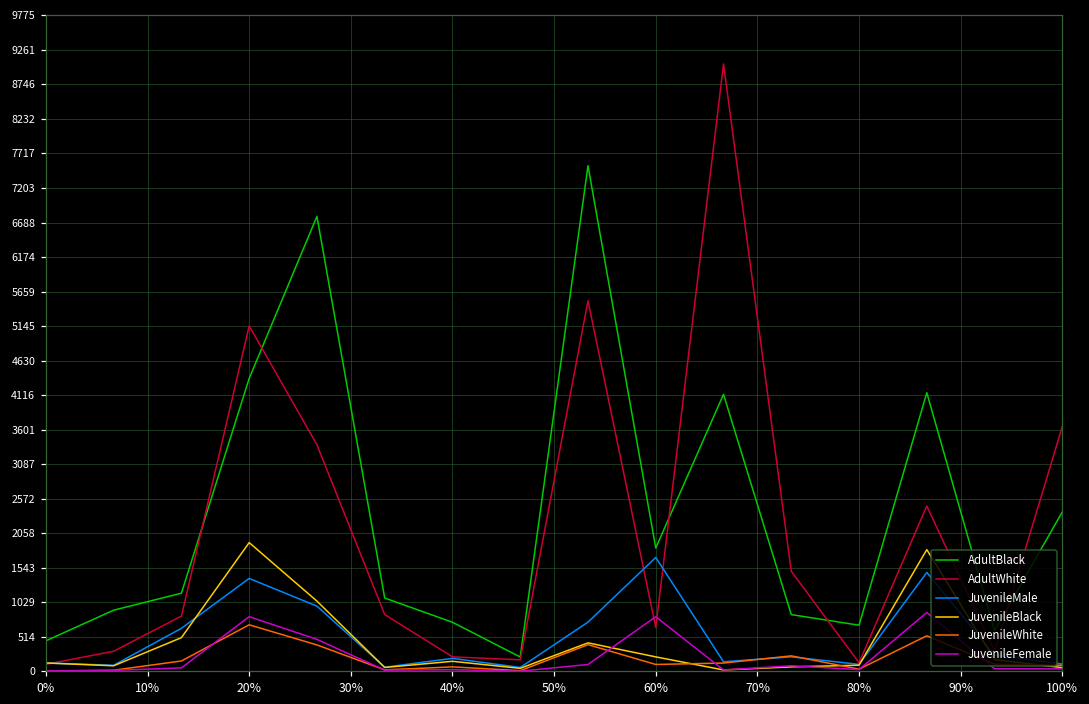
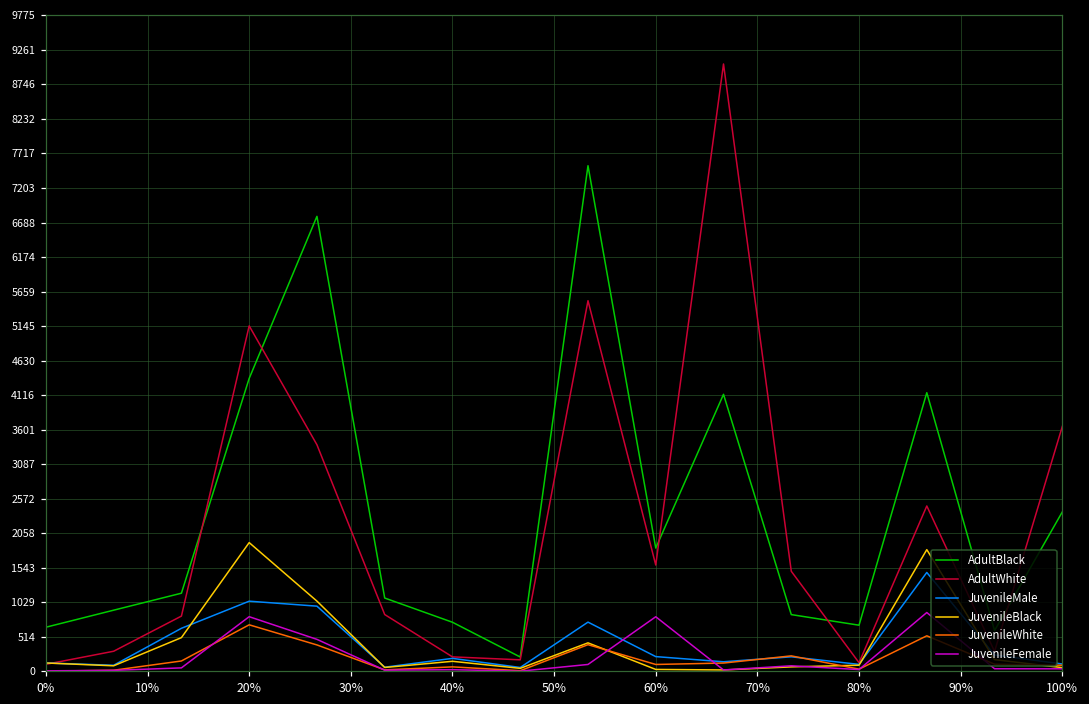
  {
    "AdultBlack": {
-     "0%": 500,
+     "0%": 700,
      "20%": 4400,
      "40%": 700,
      "60%": 1800,
      "80%": 700,
      "100%": 2400
    },
    "AdultWhite": {
      "20%": 5100,
-     "60%": 700,
+     "60%": 1600,
      "100%": 3700
    },
    "JuvenileMale": {
-     "20%": 1400,
-     "60%": 1700
+     "20%": 1000,
+     "60%": 200
    },
    "JuvenileBlack": {
      "20%": 1900,
      "40%": 100,
-     "60%": 200
+     "60%": 0
    },
    "JuvenileWhite": {
      "20%": 700,
      "60%": 100
    },
    "JuvenileFemale": {
      "20%": 800,
      "60%": 800
    }
  }
